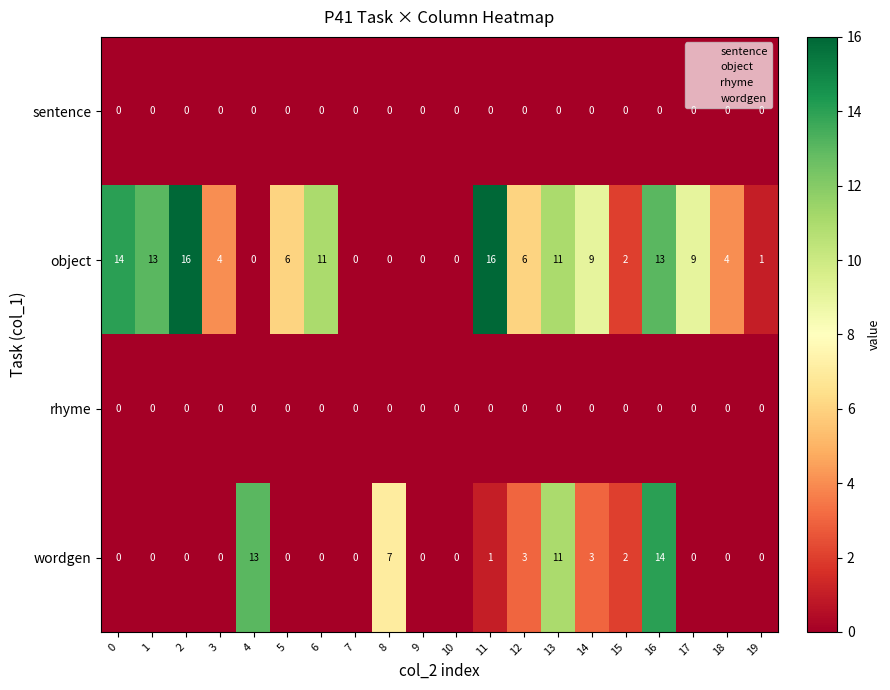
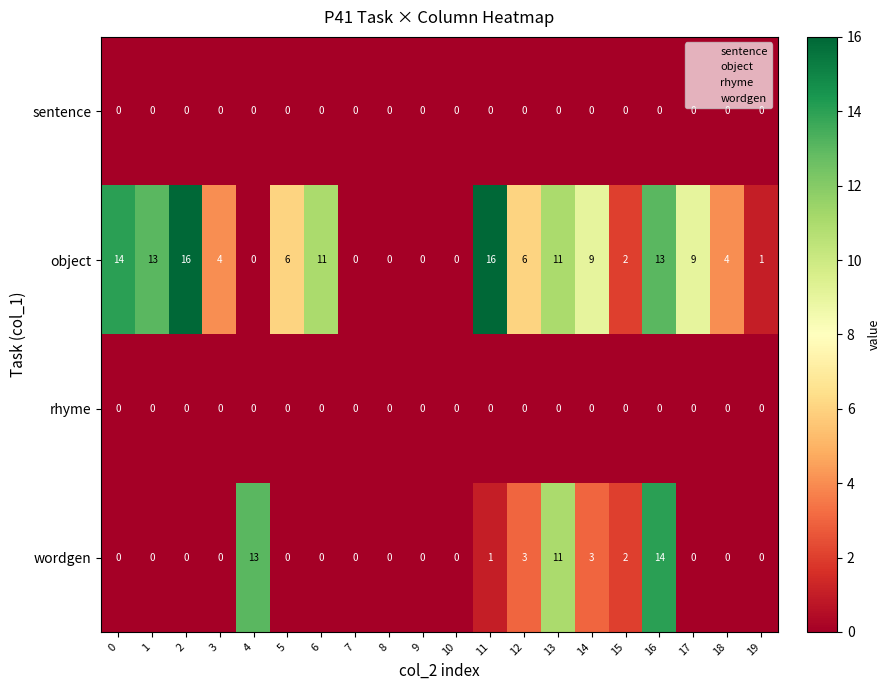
  {
    "sentence": {
      "0": 0,
      "1": 0,
      "2": 0,
      "3": 0,
      "4": 0,
      "5": 0,
      "6": 0,
      "7": 0,
      "8": 0,
      "9": 0,
      "10": 0,
      "11": 0,
      "12": 0,
      "13": 0,
      "14": 0,
      "15": 0,
      "16": 0
    },
    "object": {
      "0": 14,
      "1": 13,
      "2": 16,
      "3": 4,
      "4": 0,
      "5": 6,
      "6": 11,
      "7": 0,
      "8": 0,
      "9": 0,
      "10": 0,
      "11": 16,
      "12": 6,
      "13": 11,
      "14": 9,
      "15": 2,
      "16": 13,
      "17": 9,
      "18": 4,
      "19": 1
    },
    "rhyme": {
      "0": 0,
      "1": 0,
      "2": 0,
      "3": 0,
      "4": 0,
      "5": 0,
      "6": 0,
      "7": 0,
      "8": 0,
      "9": 0,
      "10": 0,
      "11": 0,
      "12": 0,
      "13": 0,
      "14": 0,
      "15": 0,
      "16": 0,
      "17": 0,
      "18": 0,
      "19": 0
    },
    "wordgen": {
      "0": 0,
      "1": 0,
      "2": 0,
      "3": 0,
      "4": 13,
      "5": 0,
      "6": 0,
      "7": 0,
-     "8": 7,
+     "8": 0,
      "9": 0,
      "10": 0,
      "11": 1,
      "12": 3,
      "13": 11,
      "14": 3,
      "15": 2,
      "16": 14,
      "17": 0,
      "18": 0,
      "19": 0
    }
  }
